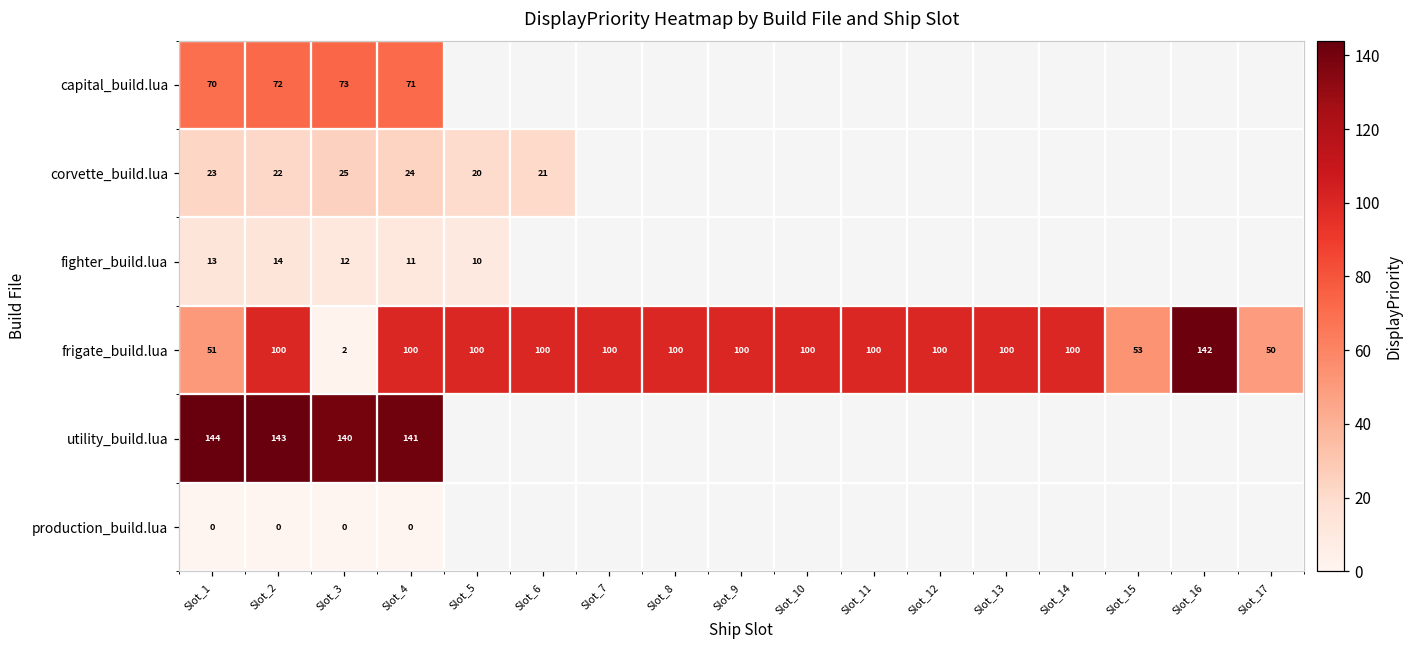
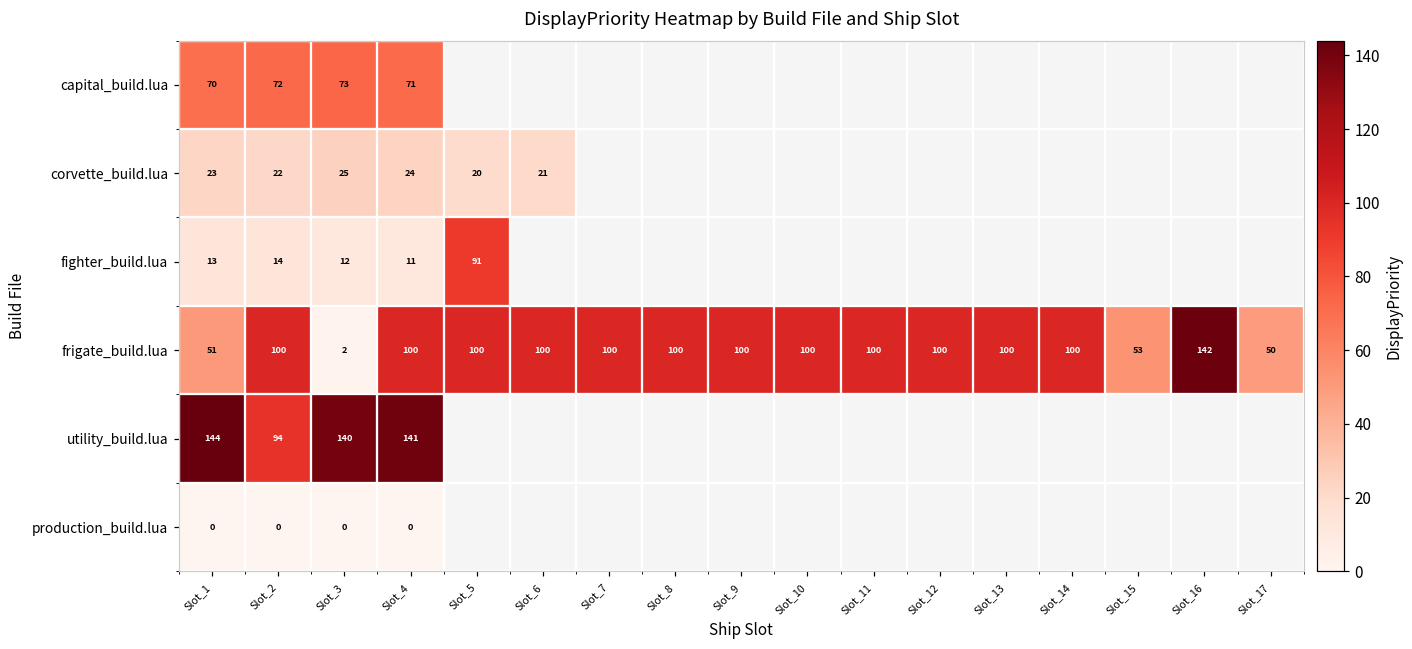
  {
    "capital_build.lua": {
      "Slot_1": 70,
      "Slot_2": 72,
      "Slot_3": 73,
      "Slot_4": 71
    },
    "corvette_build.lua": {
      "Slot_1": 23,
      "Slot_2": 22,
      "Slot_3": 25,
      "Slot_4": 24,
      "Slot_5": 20,
      "Slot_6": 21
    },
    "fighter_build.lua": {
      "Slot_1": 13,
      "Slot_2": 14,
      "Slot_3": 12,
      "Slot_4": 11,
-     "Slot_5": 10
+     "Slot_5": 91
    },
    "frigate_build.lua": {
      "Slot_1": 51,
      "Slot_2": 100,
      "Slot_3": 2,
      "Slot_4": 100,
      "Slot_5": 100,
      "Slot_6": 100,
      "Slot_7": 100,
      "Slot_8": 100,
      "Slot_9": 100,
      "Slot_10": 100,
      "Slot_11": 100,
      "Slot_12": 100,
      "Slot_13": 100,
      "Slot_14": 100,
      "Slot_15": 53,
      "Slot_16": 142,
      "Slot_17": 50
    },
    "utility_build.lua": {
      "Slot_1": 144,
-     "Slot_2": 143,
+     "Slot_2": 94,
      "Slot_3": 140,
      "Slot_4": 141
    },
    "production_build.lua": {
      "Slot_1": 0,
      "Slot_2": 0,
      "Slot_3": 0,
      "Slot_4": 0
    }
  }
